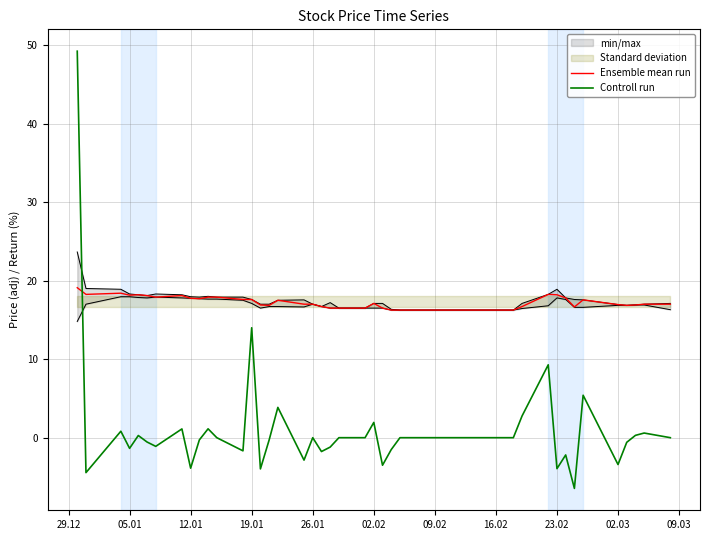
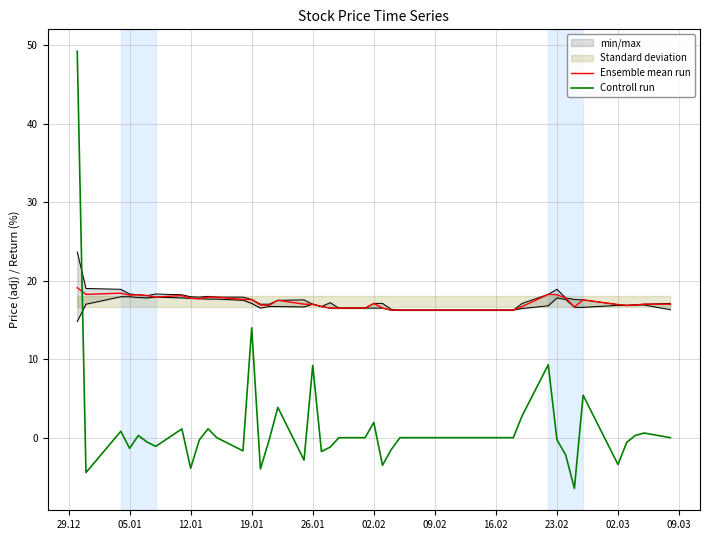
  {
    "Controll run": {
      "05.01": -1,
      "12.01": -4,
      "19.01": 14,
-     "26.01": 0,
+     "26.01": 9,
      "02.02": 2,
-     "23.02": -4,
+     "23.02": 0,
      "02.03": -3
    }
  }
